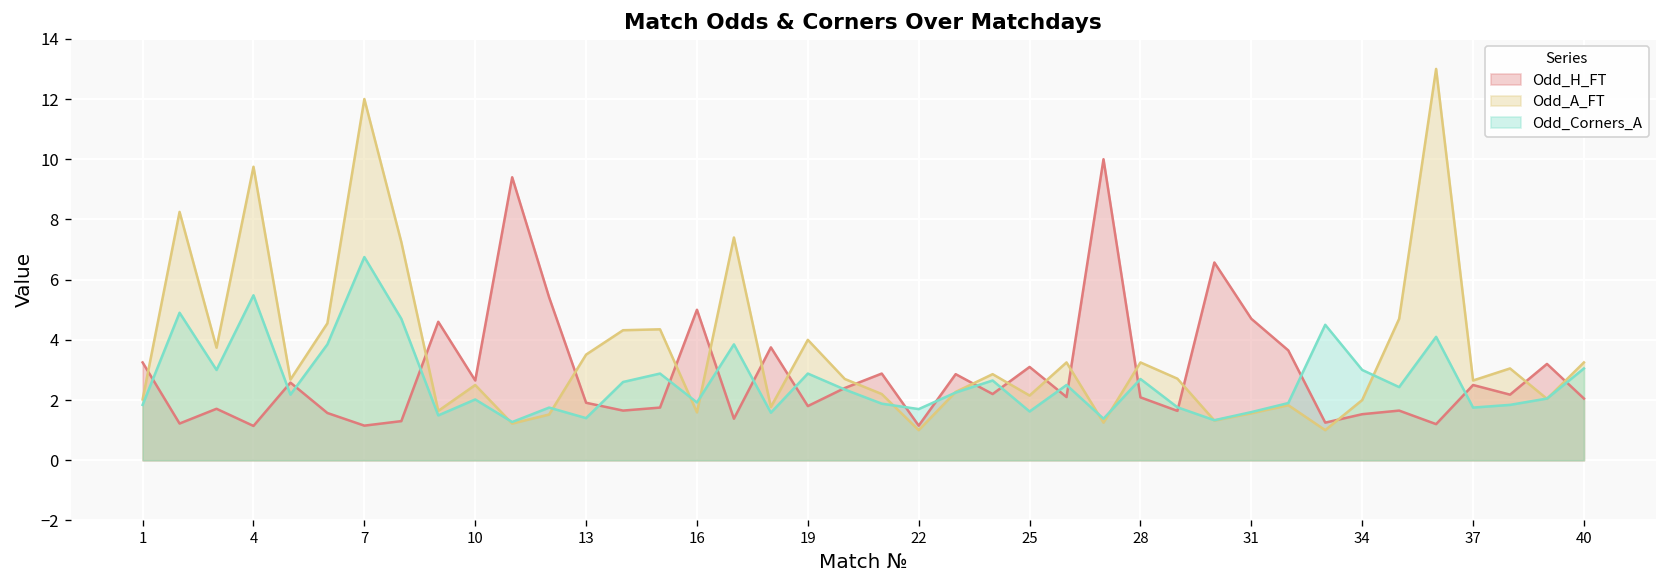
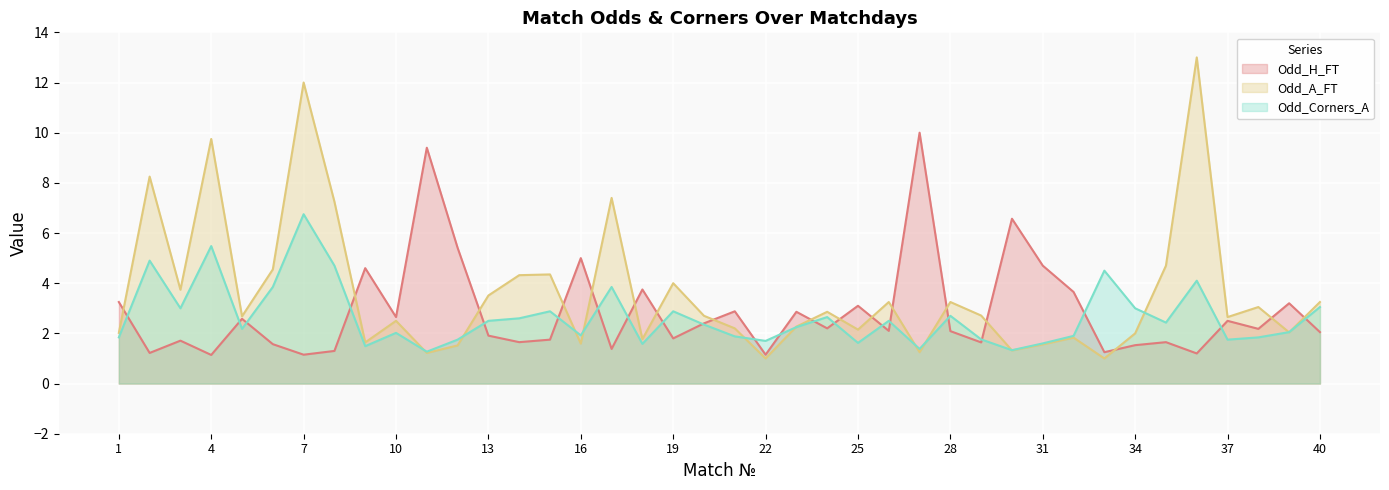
  {
    "Odd_Corners_A": {
      "1": 1.8,
      "4": 5.5,
      "7": 6.8,
      "10": 2.0,
-     "13": 1.4,
+     "13": 2.5,
      "16": 1.9,
      "19": 2.9,
      "22": 1.7,
      "25": 1.6,
      "28": 2.7,
      "34": 3.0,
      "37": 1.8,
      "40": 3.1
    }
  }
